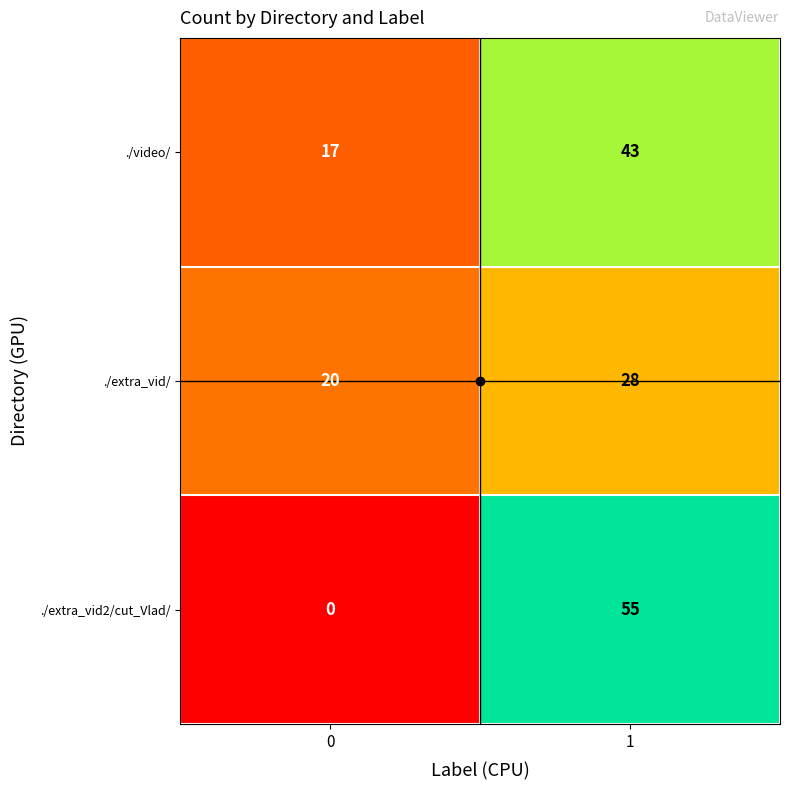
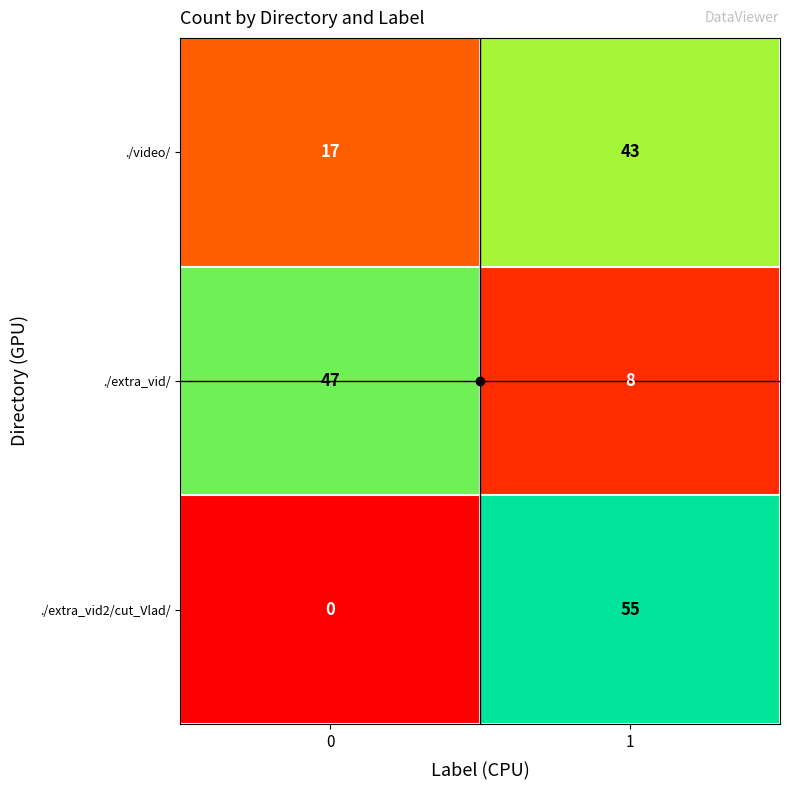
  {
    "./video/": {
      "0": 17,
      "1": 43
    },
    "./extra_vid/": {
-     "0": 20,
-     "1": 28
+     "0": 47,
+     "1": 8
    },
    "./extra_vid2/cut_Vlad/": {
      "0": 0,
      "1": 55
    }
  }
